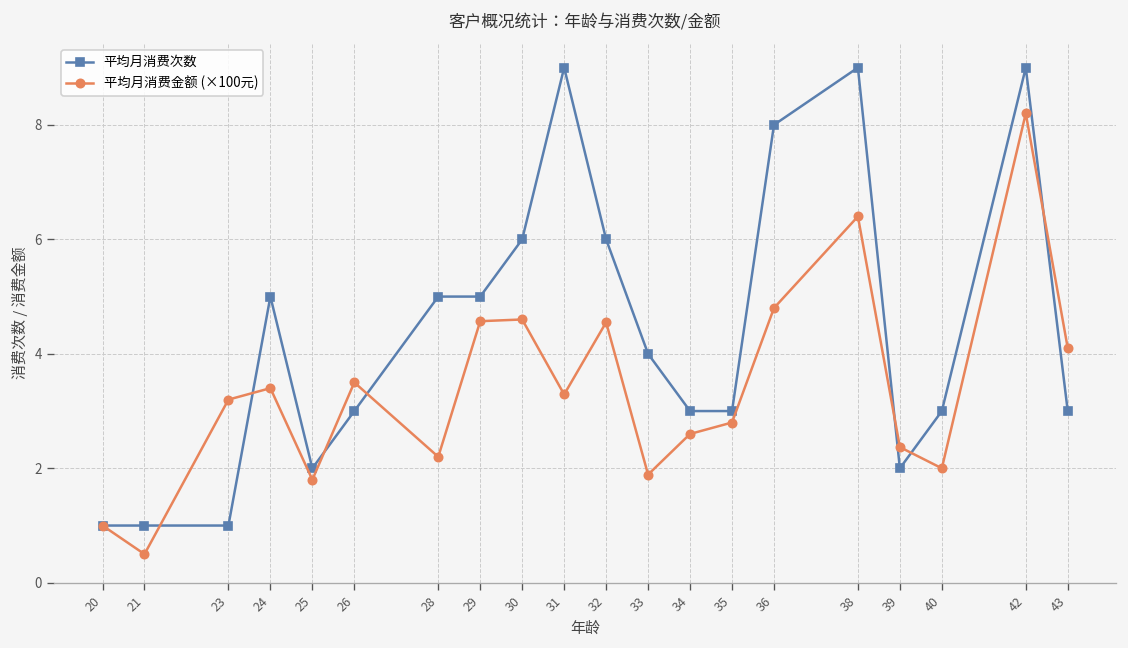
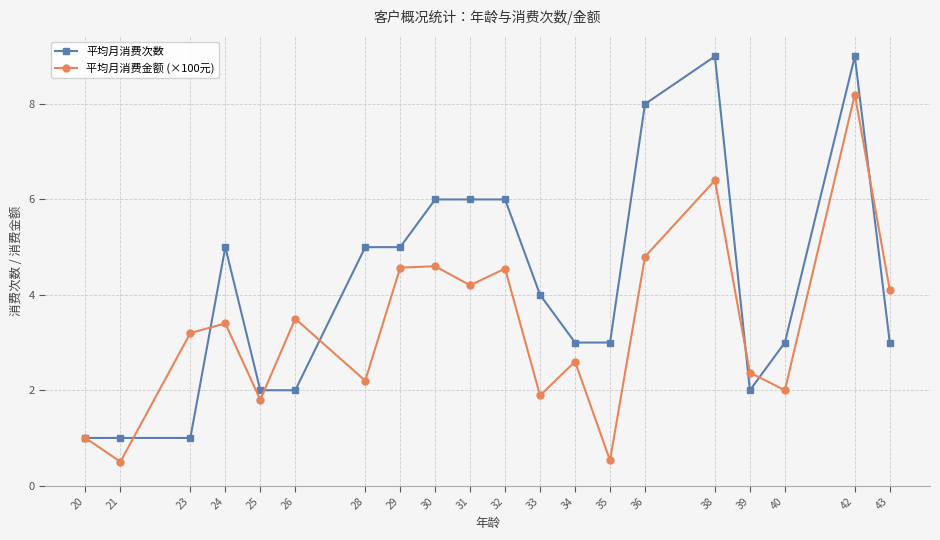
  {
    "平均月消费次数": {
      "21": 1,
      "23": 1,
      "24": 5,
      "25": 2,
-     "26": 3,
+     "26": 2,
      "28": 5,
      "29": 5,
      "30": 6,
-     "31": 9,
+     "31": 6,
      "32": 6,
      "33": 4,
      "34": 3,
      "35": 3,
      "36": 8,
      "38": 9,
      "39": 2,
      "40": 3,
      "42": 9,
      "43": 3
    },
    "平均月消费金额 (×100元)": {
      "21": 0.5,
      "23": 3.2,
      "24": 3.4,
      "25": 1.8,
      "26": 3.5,
      "28": 2.2,
      "29": 4.6,
      "30": 4.6,
-     "31": 3.3,
+     "31": 4.2,
      "32": 4.6,
      "33": 1.9,
      "34": 2.6,
-     "35": 2.8,
+     "35": 0.5,
      "36": 4.8,
      "38": 6.4,
      "39": 2.4,
      "40": 2.0,
      "42": 8.2,
      "43": 4.1
    }
  }
